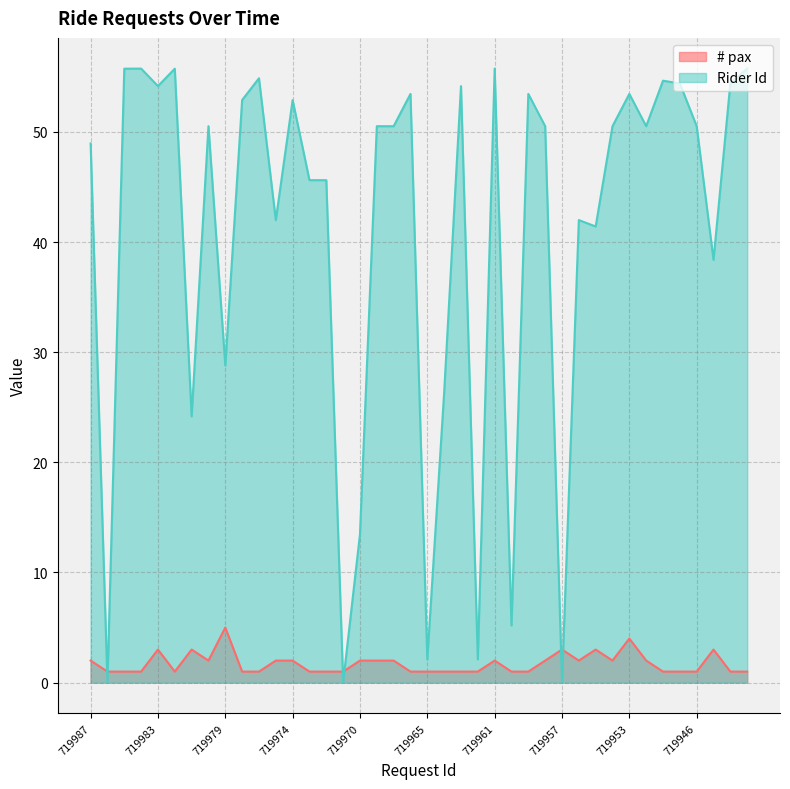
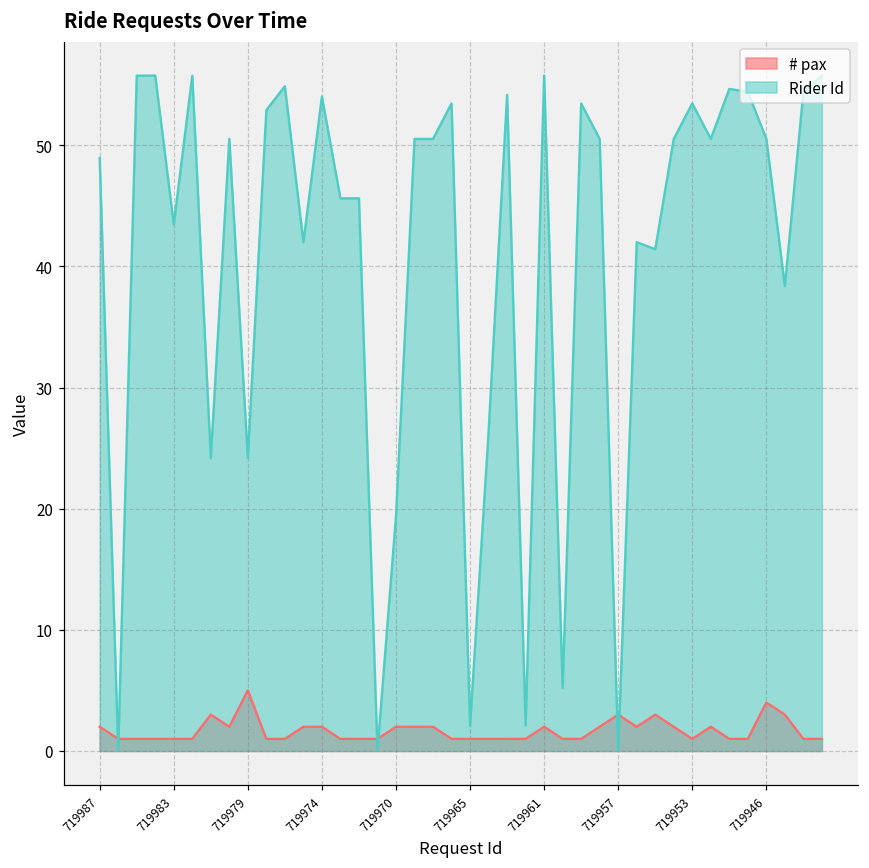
  {
    "# pax": {
      "719987": 2,
-     "719983": 3,
+     "719983": 1,
      "719979": 5,
      "719974": 2,
      "719970": 2,
      "719965": 1,
      "719961": 2,
      "719957": 3,
-     "719953": 4,
-     "719946": 1
+     "719953": 1,
+     "719946": 4
    },
    "Rider Id": {
      "719987": 49.0,
-     "719983": 54.2,
-     "719979": 28.8,
-     "719974": 52.9,
-     "719970": 13.5,
+     "719983": 43.5,
+     "719979": 24.2,
+     "719974": 54.0,
+     "719970": 19.4,
      "719965": 2.1,
      "719961": 55.7,
      "719957": 0.0,
      "719953": 53.4,
      "719946": 50.5
    }
  }
